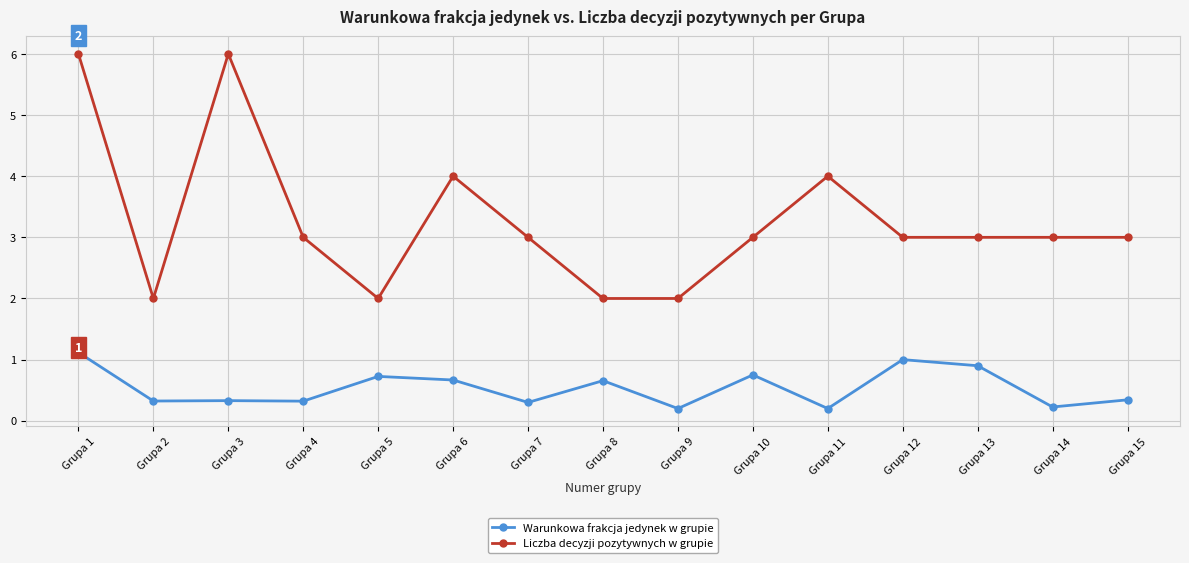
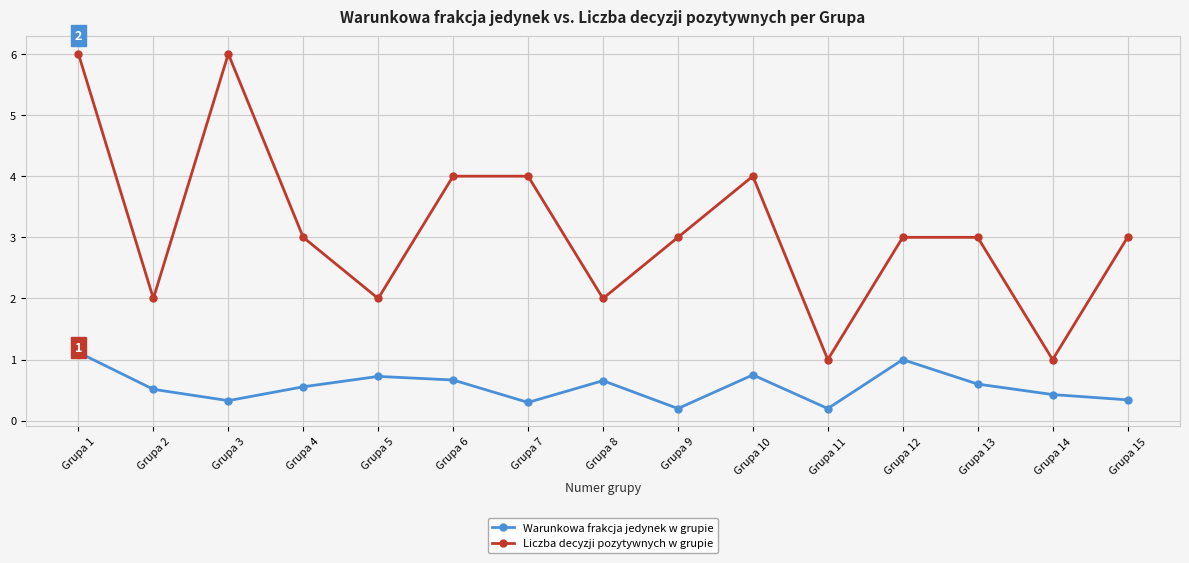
  {
    "Warunkowa frakcja jedynek w grupie": {
-     "Grupa 2": 0.3,
+     "Grupa 2": 0.5,
      "Grupa 3": 0.3,
-     "Grupa 4": 0.3,
+     "Grupa 4": 0.6,
      "Grupa 5": 0.7,
      "Grupa 6": 0.7,
      "Grupa 7": 0.3,
      "Grupa 8": 0.7,
      "Grupa 9": 0.2,
      "Grupa 10": 0.8,
      "Grupa 11": 0.2,
      "Grupa 12": 1.0,
-     "Grupa 13": 0.9,
-     "Grupa 14": 0.2,
+     "Grupa 13": 0.6,
+     "Grupa 14": 0.4,
      "Grupa 15": 0.3
    },
    "Liczba decyzji pozytywnych w grupie": {
      "Grupa 2": 2,
      "Grupa 3": 6,
      "Grupa 4": 3,
      "Grupa 5": 2,
      "Grupa 6": 4,
-     "Grupa 7": 3,
+     "Grupa 7": 4,
      "Grupa 8": 2,
-     "Grupa 9": 2,
-     "Grupa 10": 3,
-     "Grupa 11": 4,
+     "Grupa 9": 3,
+     "Grupa 10": 4,
+     "Grupa 11": 1,
      "Grupa 12": 3,
      "Grupa 13": 3,
-     "Grupa 14": 3,
+     "Grupa 14": 1,
      "Grupa 15": 3
    }
  }
